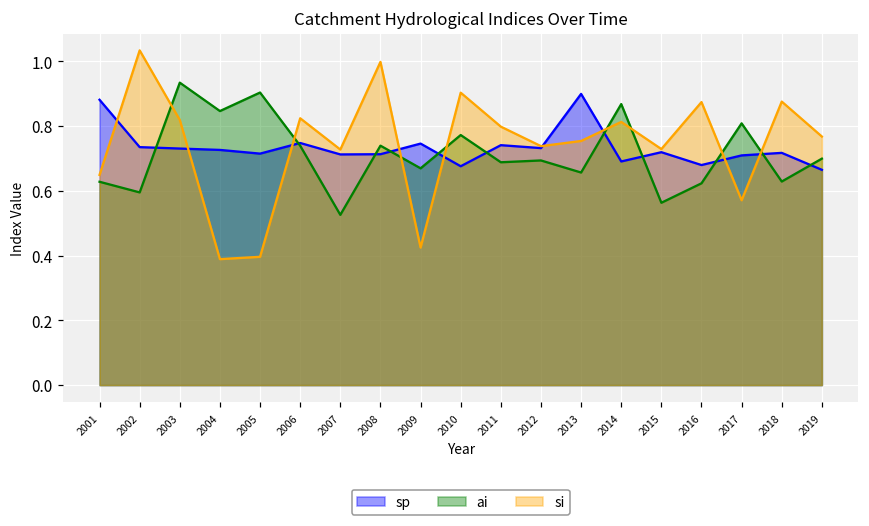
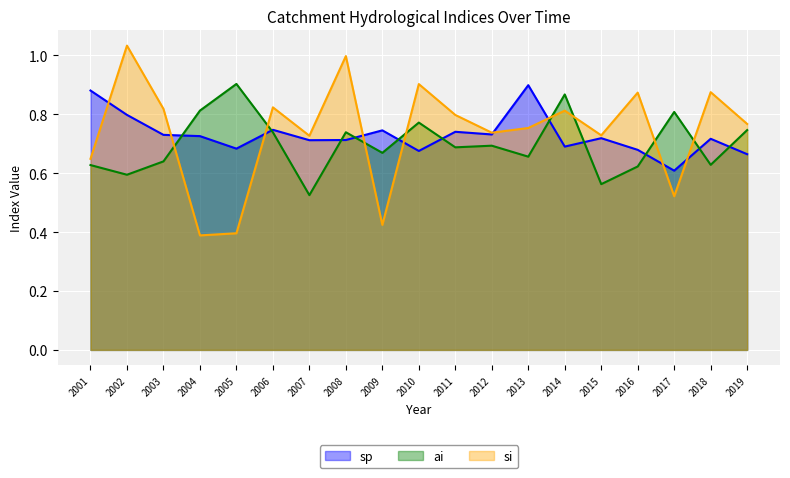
  {
    "sp": {
      "2001": 0.88,
-     "2002": 0.73,
+     "2002": 0.80,
      "2003": 0.73,
      "2004": 0.73,
-     "2005": 0.71,
+     "2005": 0.68,
      "2007": 0.71,
      "2008": 0.71,
      "2009": 0.75,
      "2010": 0.68,
      "2011": 0.74,
      "2013": 0.90,
      "2014": 0.69,
      "2015": 0.72,
      "2016": 0.68,
-     "2017": 0.71,
+     "2017": 0.61,
      "2018": 0.72,
      "2019": 0.66
    },
    "ai": {
      "2001": 0.63,
      "2002": 0.59,
-     "2003": 0.93,
-     "2004": 0.85,
+     "2003": 0.64,
+     "2004": 0.81,
      "2005": 0.90,
      "2007": 0.53,
      "2008": 0.74,
      "2009": 0.67,
      "2010": 0.77,
      "2011": 0.69,
      "2012": 0.69,
      "2013": 0.66,
      "2014": 0.87,
      "2015": 0.56,
      "2016": 0.62,
      "2017": 0.81,
      "2018": 0.63,
-     "2019": 0.70
+     "2019": 0.75
    },
    "si": {
      "2001": 0.65,
      "2002": 1.03,
      "2003": 0.82,
      "2004": 0.39,
      "2005": 0.40,
      "2006": 0.82,
      "2007": 0.73,
      "2008": 1.00,
      "2009": 0.42,
      "2010": 0.90,
      "2011": 0.80,
      "2013": 0.75,
      "2014": 0.81,
      "2015": 0.73,
      "2016": 0.87,
-     "2017": 0.57,
+     "2017": 0.52,
      "2018": 0.88,
      "2019": 0.77
    }
  }
